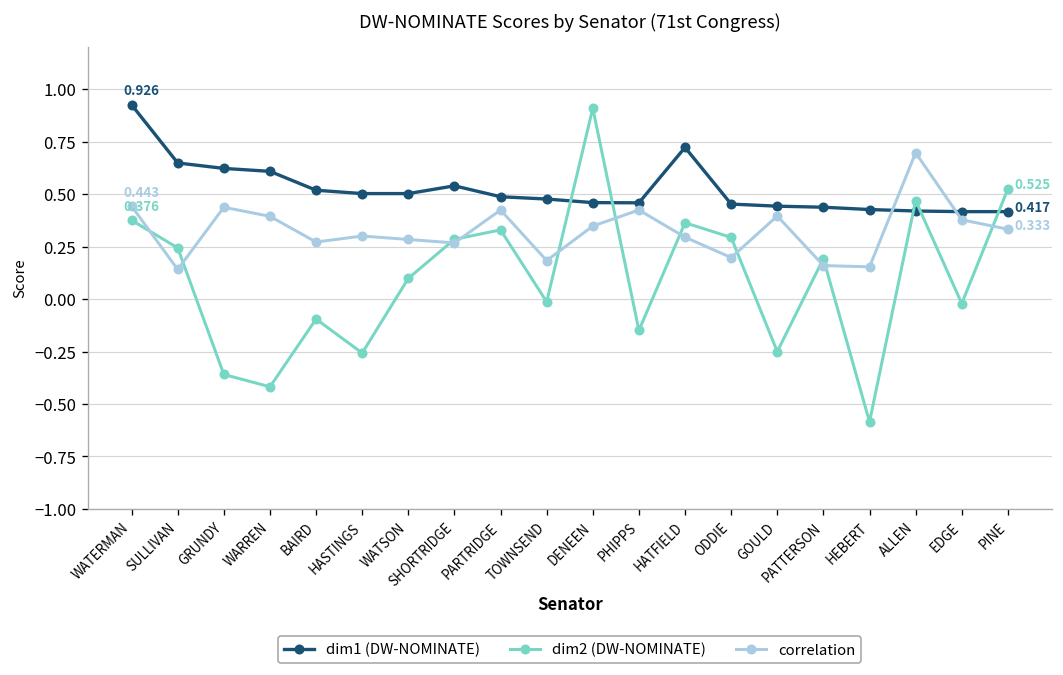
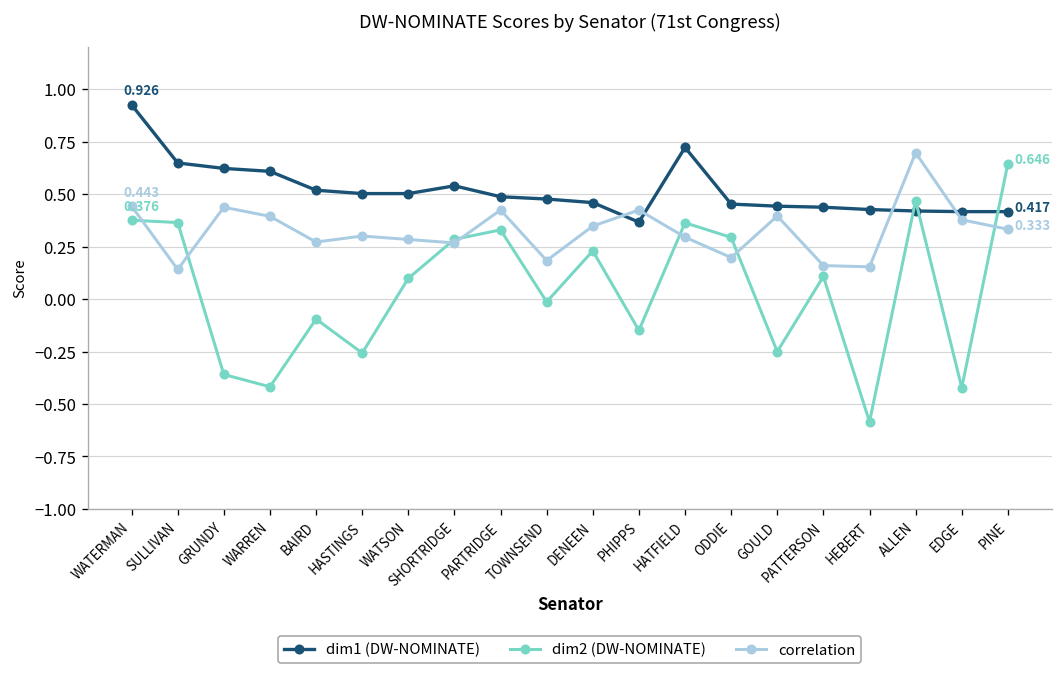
  {
    "dim1 (DW-NOMINATE)": {
      "SULLIVAN": 0.65,
      "GRUNDY": 0.62,
      "WARREN": 0.61,
      "BAIRD": 0.52,
      "HASTINGS": 0.50,
      "WATSON": 0.50,
      "SHORTRIDGE": 0.54,
      "PARTRIDGE": 0.49,
      "TOWNSEND": 0.48,
      "DENEEN": 0.46,
-     "PHIPPS": 0.46,
+     "PHIPPS": 0.37,
      "HATFIELD": 0.72,
      "ODDIE": 0.45,
      "GOULD": 0.44,
      "PATTERSON": 0.44,
      "HEBERT": 0.43,
      "ALLEN": 0.42,
      "EDGE": 0.42
    },
    "dim2 (DW-NOMINATE)": {
-     "SULLIVAN": 0.24,
-     "DENEEN": 0.91,
-     "PATTERSON": 0.19,
-     "EDGE": -0.02,
-     "PINE": 0.525
+     "SULLIVAN": 0.37,
+     "DENEEN": 0.23,
+     "PATTERSON": 0.11,
+     "EDGE": -0.42,
+     "PINE": 0.646
    },
    "correlation": {
      "WATERMAN": 0.443,
      "PINE": 0.333
    }
  }
